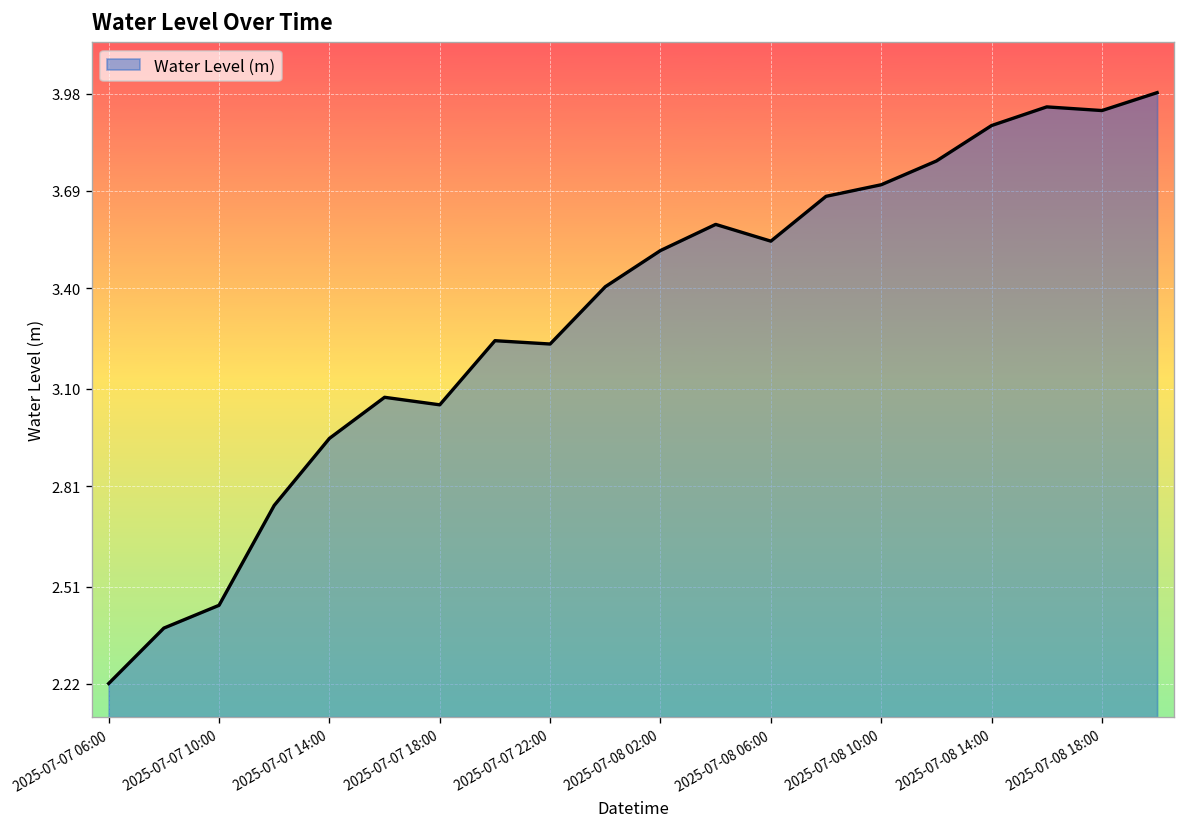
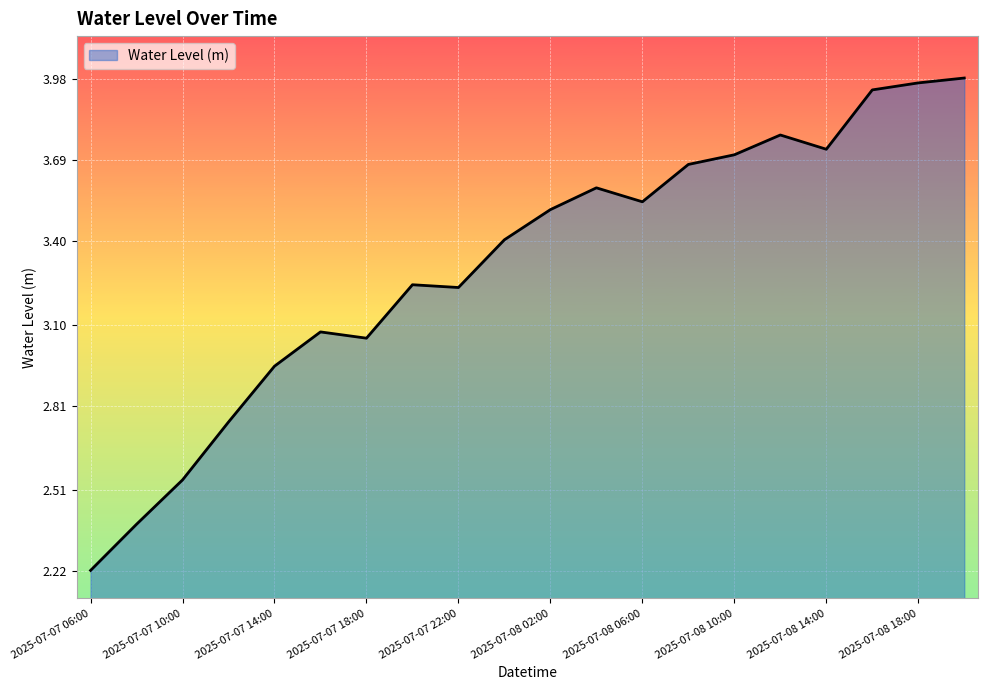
  {
    "2025-07-07 06:00": 2.22,
-   "2025-07-07 10:00": 2.45,
+   "2025-07-07 10:00": 2.54,
    "2025-07-07 14:00": 2.95,
    "2025-07-07 18:00": 3.05,
    "2025-07-07 22:00": 3.23,
    "2025-07-08 02:00": 3.51,
    "2025-07-08 06:00": 3.54,
    "2025-07-08 10:00": 3.71,
-   "2025-07-08 14:00": 3.88,
-   "2025-07-08 18:00": 3.93
+   "2025-07-08 14:00": 3.73,
+   "2025-07-08 18:00": 3.97
  }
